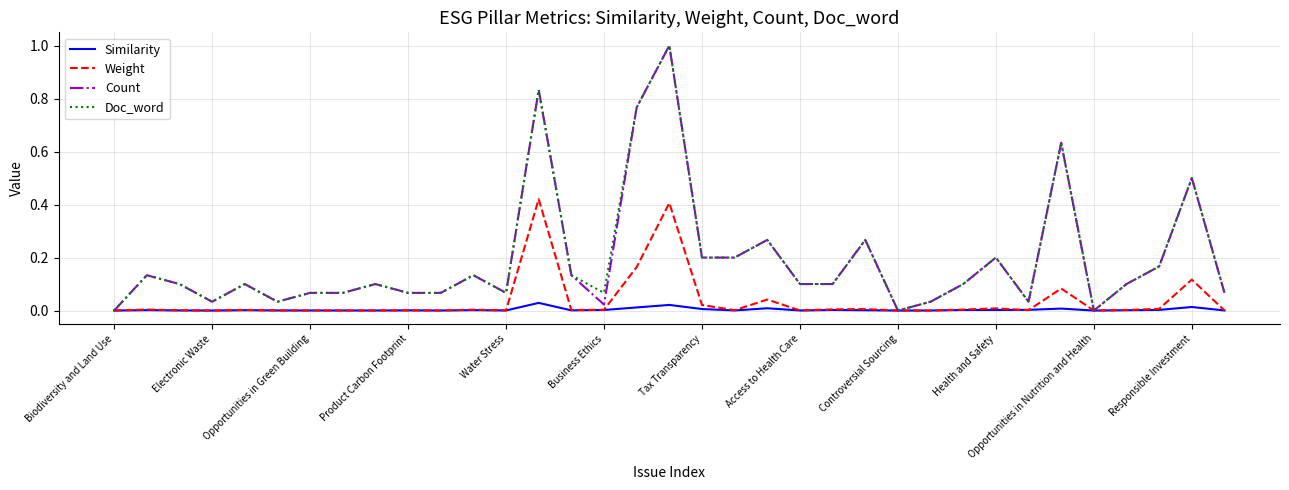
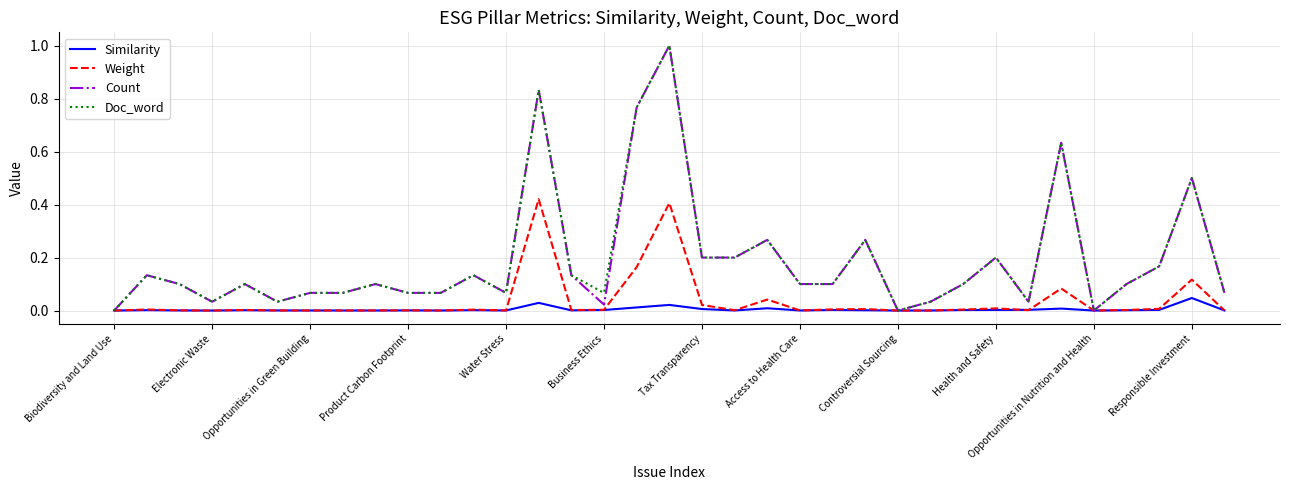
  {
    "Similarity": {
      "Tax Transparency": 0.01,
-     "Responsible Investment": 0.01
+     "Responsible Investment": 0.05
    },
    "Weight": {
      "Tax Transparency": 0.02,
      "Responsible Investment": 0.12
    },
    "Count": {
      "Business Ethics": 0.02
    },
    "Doc_word": {
      "Business Ethics": 0.07
    }
  }
